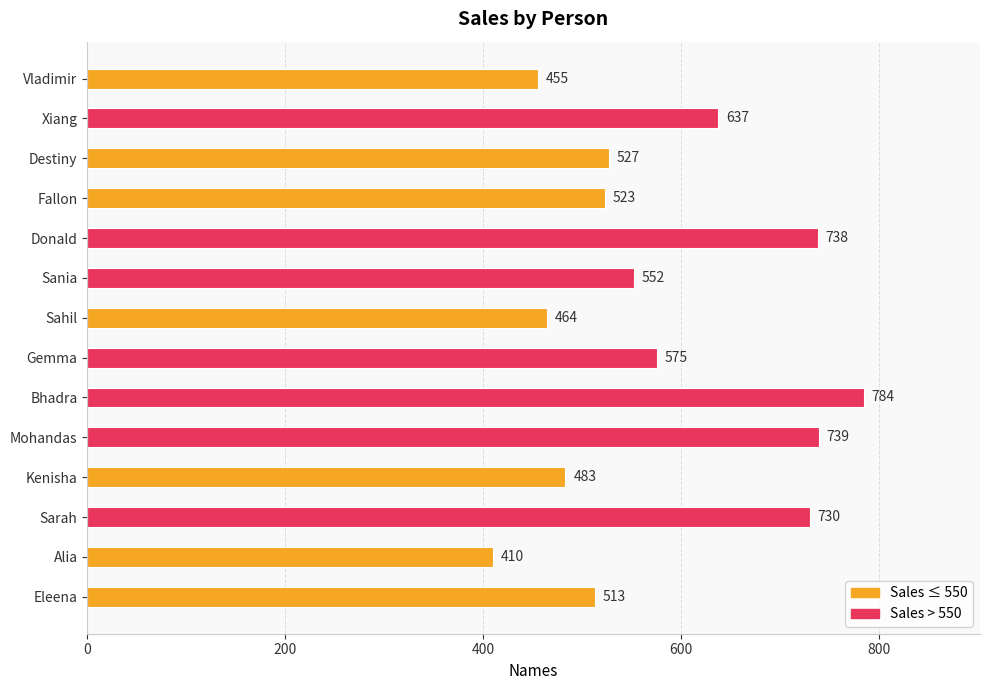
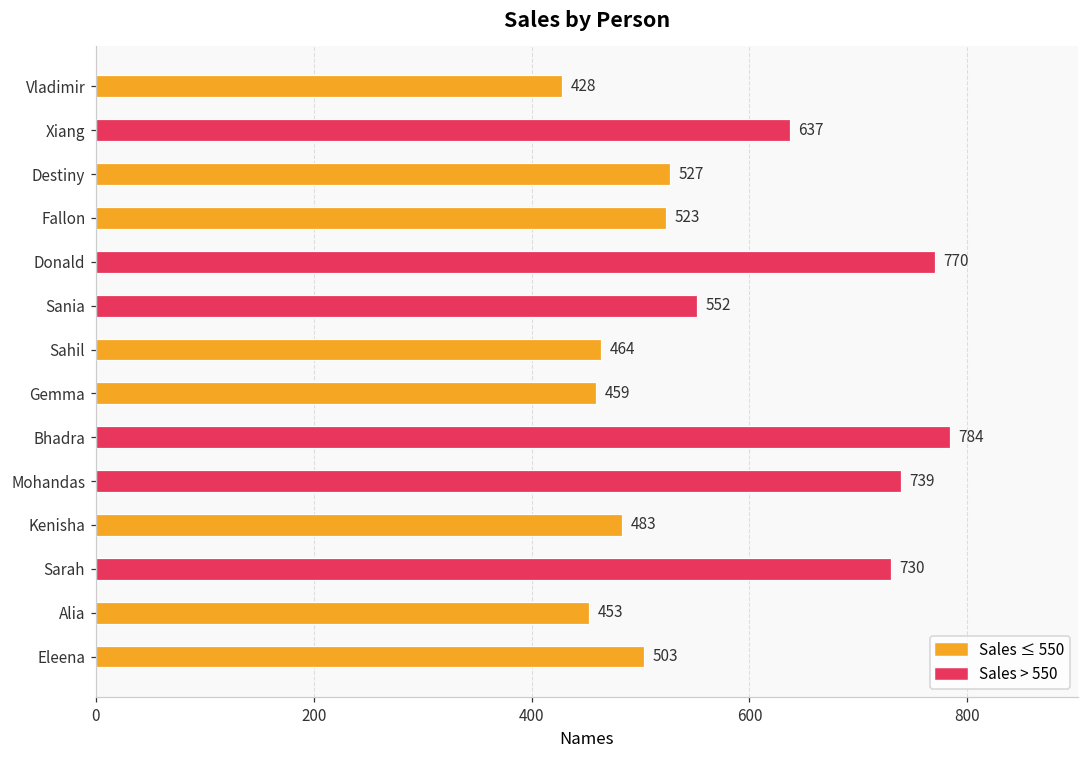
  {
-   "Vladimir": 455,
+   "Vladimir": 428,
    "Xiang": 637,
    "Destiny": 527,
    "Fallon": 523,
-   "Donald": 738,
+   "Donald": 770,
    "Sania": 552,
    "Sahil": 464,
-   "Gemma": 575,
+   "Gemma": 459,
    "Bhadra": 784,
    "Mohandas": 739,
    "Kenisha": 483,
    "Sarah": 730,
-   "Alia": 410,
-   "Eleena": 513
+   "Alia": 453,
+   "Eleena": 503
  }
